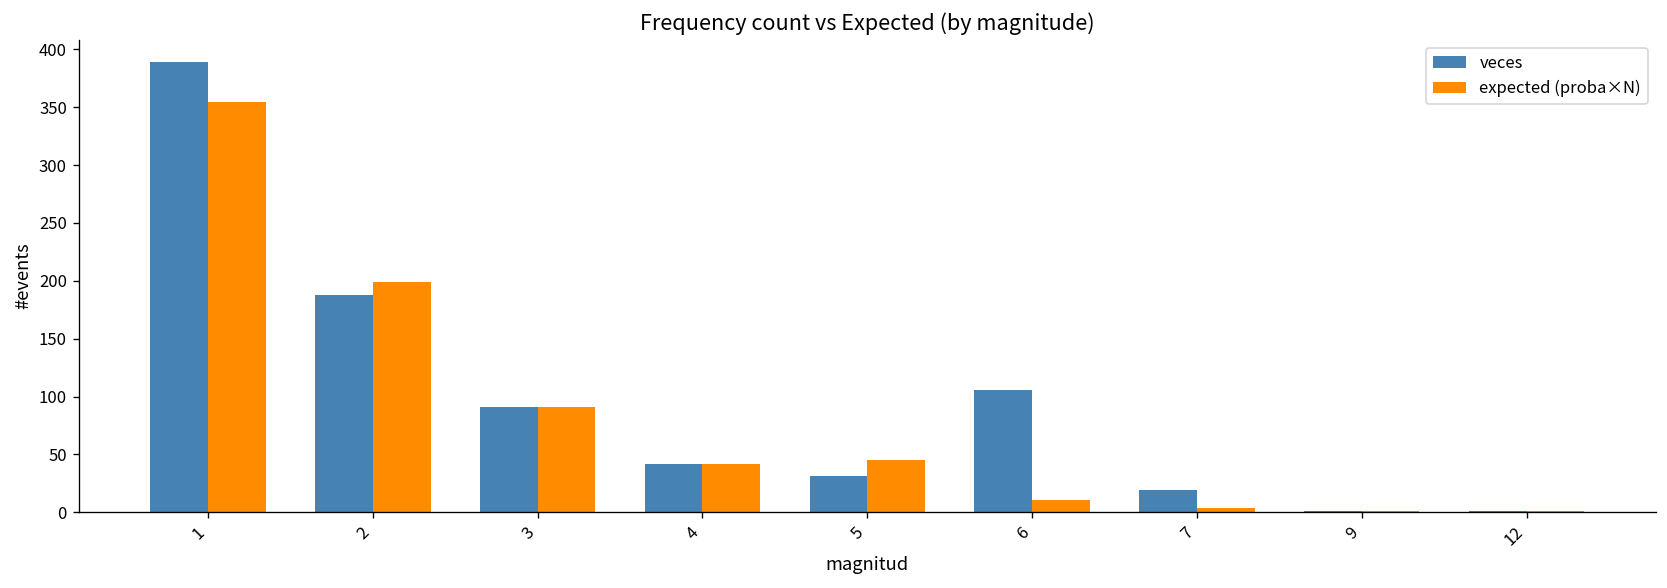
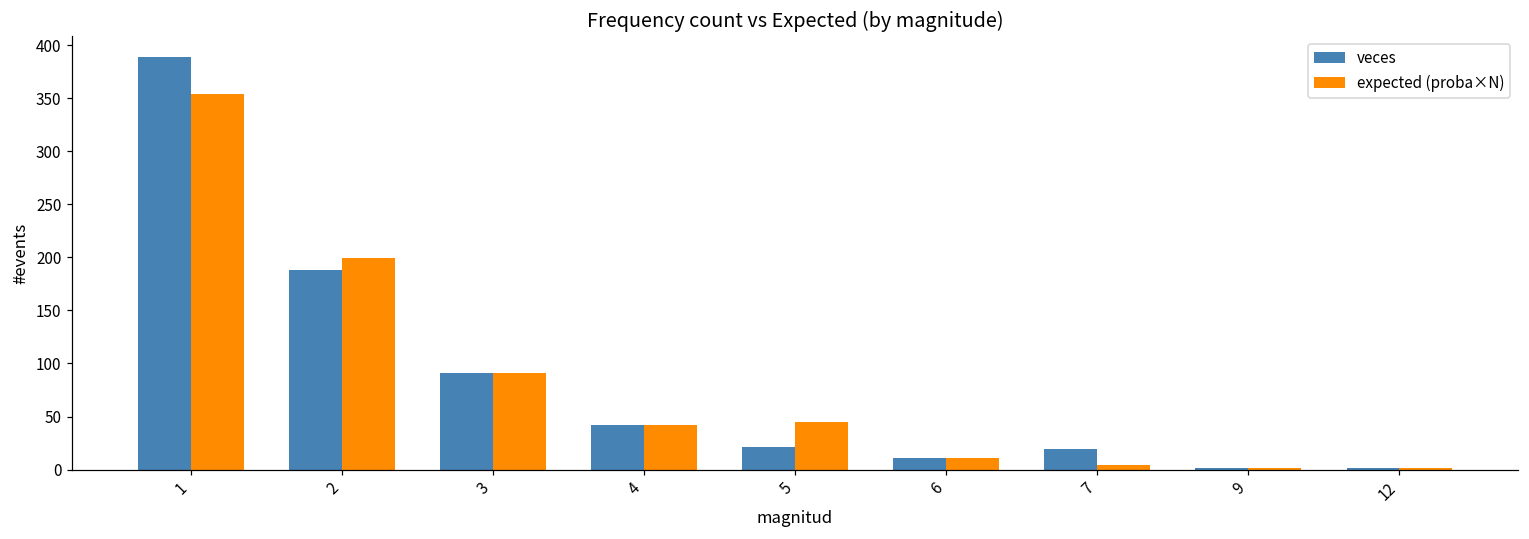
  {
    "veces": {
      "1": 390,
      "2": 190,
      "3": 90,
      "4": 40,
-     "5": 30,
-     "6": 110,
+     "5": 20,
+     "6": 10,
      "7": 20
    },
    "expected (proba×N)": {
      "1": 350,
      "2": 200,
      "3": 90,
      "4": 40,
      "5": 50,
      "6": 10,
      "7": 0
    }
  }
